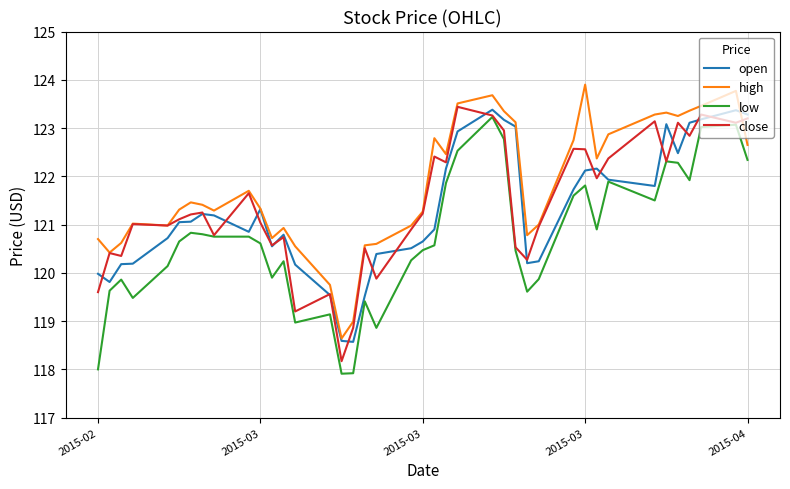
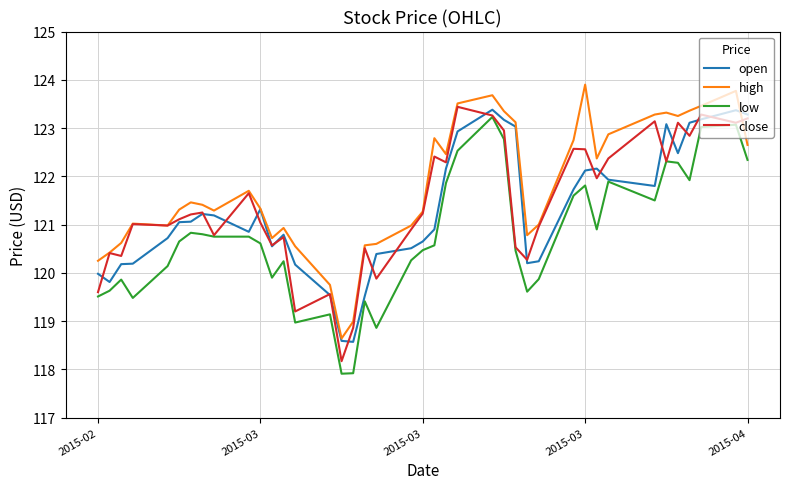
  {
    "open": {
      "2015-02": 120.0
    },
    "high": {
-     "2015-02": 120.7,
+     "2015-02": 120.3,
      "2015-04": 122.7
    },
    "low": {
-     "2015-02": 118.0,
+     "2015-02": 119.5,
      "2015-04": 122.3
    },
    "close": {
      "2015-02": 119.6
    }
  }
